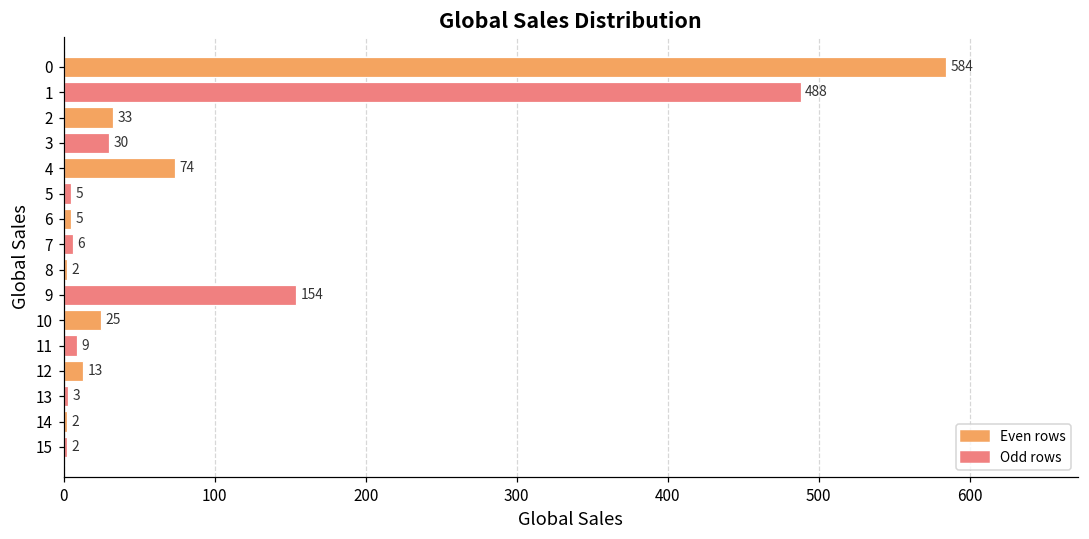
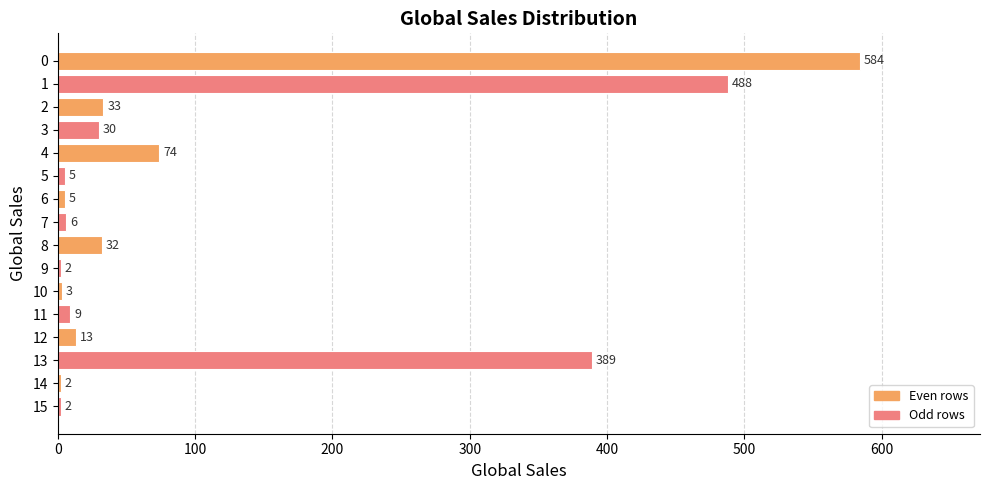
  {
    "0": 584,
    "1": 488,
    "2": 33,
    "3": 30,
    "4": 74,
    "5": 5,
    "6": 5,
    "7": 6,
-   "8": 2,
-   "9": 154,
-   "10": 25,
+   "8": 32,
+   "9": 2,
+   "10": 3,
    "11": 9,
    "12": 13,
-   "13": 3,
+   "13": 389,
    "14": 2,
    "15": 2
  }
